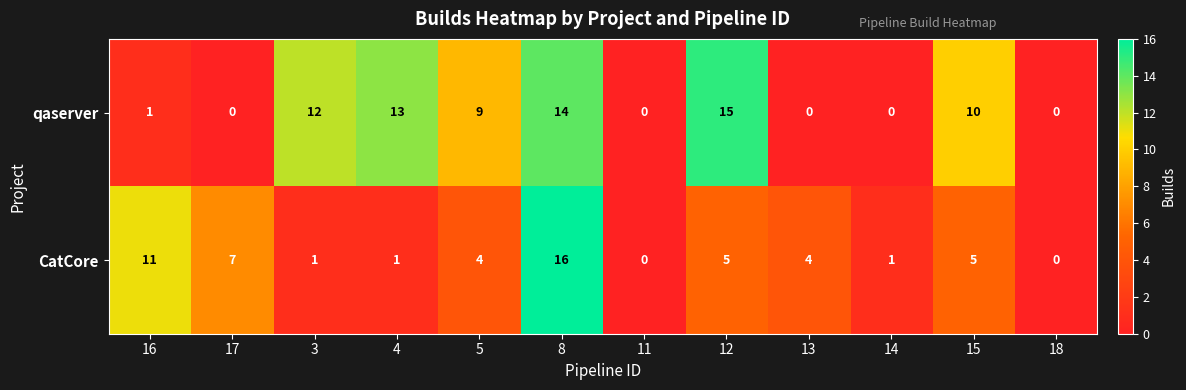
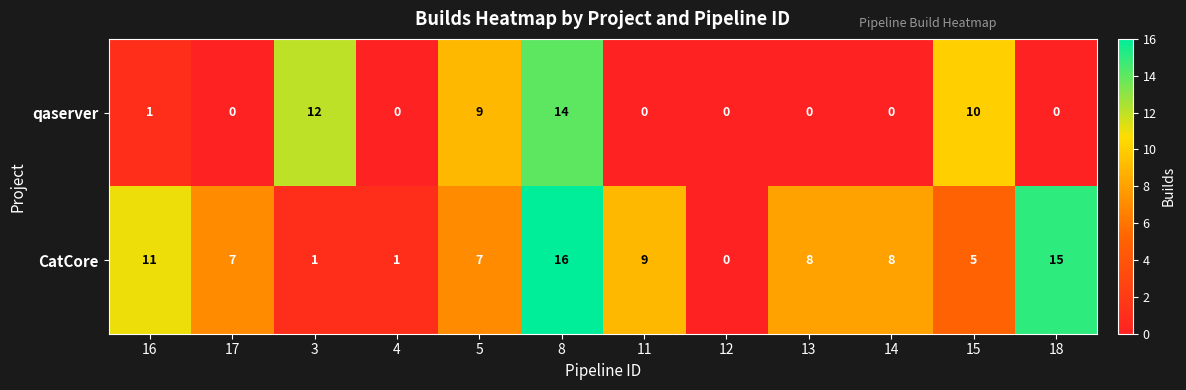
  {
    "qaserver": {
      "16": 1,
      "17": 0,
      "3": 12,
-     "4": 13,
+     "4": 0,
      "5": 9,
      "8": 14,
      "11": 0,
-     "12": 15,
+     "12": 0,
      "13": 0,
      "14": 0,
      "15": 10,
      "18": 0
    },
    "CatCore": {
      "16": 11,
      "17": 7,
      "3": 1,
      "4": 1,
-     "5": 4,
+     "5": 7,
      "8": 16,
-     "11": 0,
-     "12": 5,
-     "13": 4,
-     "14": 1,
+     "11": 9,
+     "12": 0,
+     "13": 8,
+     "14": 8,
      "15": 5,
-     "18": 0
+     "18": 15
    }
  }
